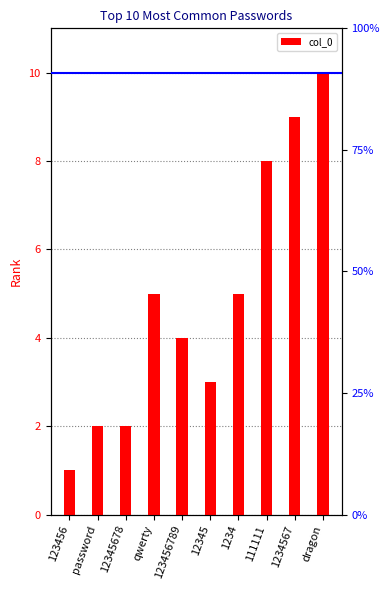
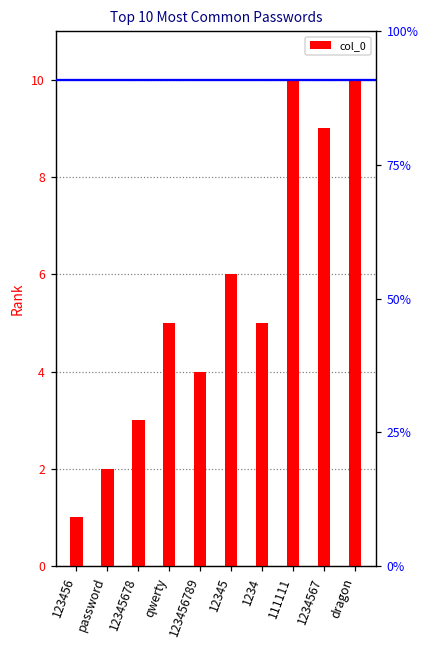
  {
    "123456": 1,
    "password": 2,
-   "12345678": 2,
+   "12345678": 3,
    "qwerty": 5,
    "123456789": 4,
-   "12345": 3,
+   "12345": 6,
    "1234": 5,
-   "111111": 8,
+   "111111": 10,
    "1234567": 9,
    "dragon": 10
  }
